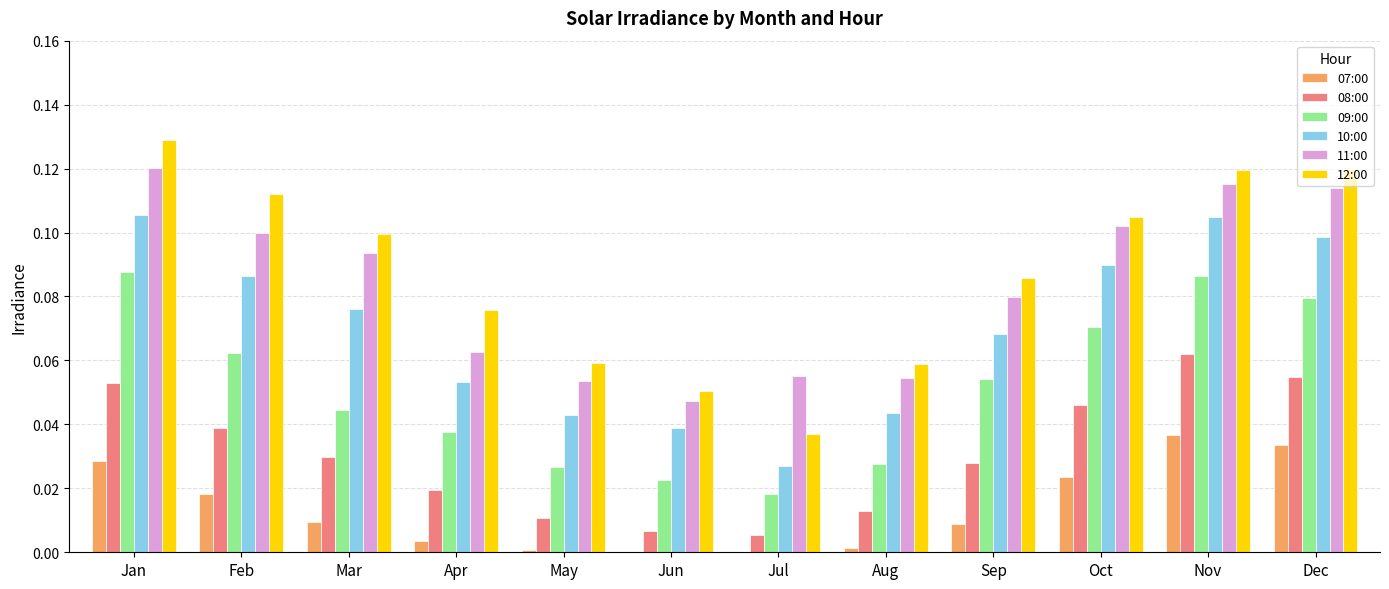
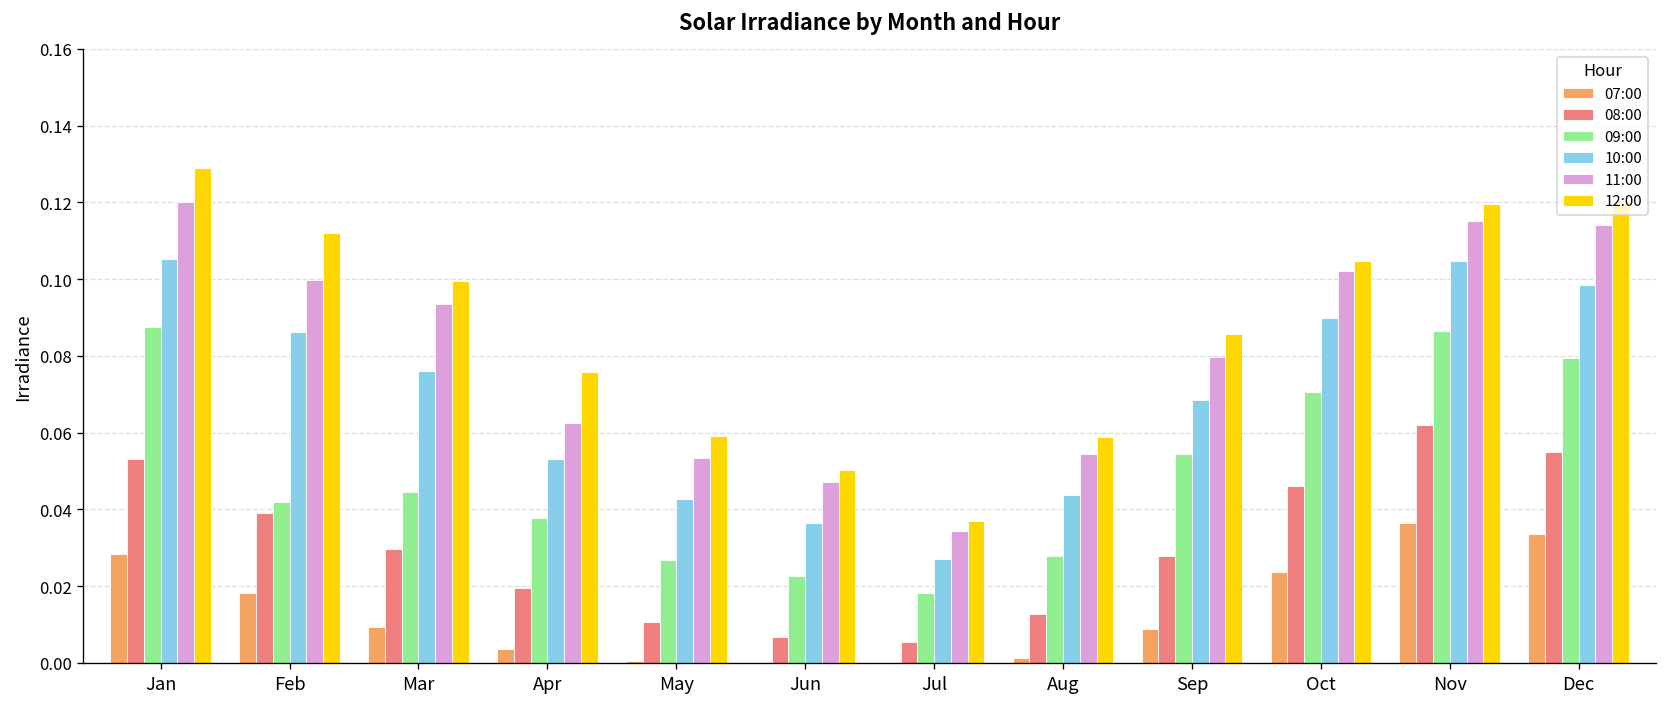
  {
    "09:00": {
      "Jan": 0.088,
-     "Feb": 0.062,
+     "Feb": 0.042,
      "Mar": 0.045,
      "Apr": 0.038,
      "May": 0.027,
      "Jun": 0.023,
      "Jul": 0.018,
      "Aug": 0.028,
      "Sep": 0.054,
      "Oct": 0.071,
      "Nov": 0.086,
      "Dec": 0.079
    },
    "10:00": {
      "Jan": 0.105,
      "Feb": 0.086,
      "Mar": 0.076,
      "Apr": 0.053,
      "May": 0.043,
-     "Jun": 0.039,
+     "Jun": 0.036,
      "Jul": 0.027,
      "Aug": 0.044,
      "Sep": 0.068,
      "Oct": 0.090,
      "Nov": 0.105,
      "Dec": 0.099
    },
    "11:00": {
      "Jan": 0.120,
      "Feb": 0.100,
      "Mar": 0.094,
      "Apr": 0.063,
      "May": 0.053,
      "Jun": 0.047,
-     "Jul": 0.055,
+     "Jul": 0.034,
      "Aug": 0.054,
      "Sep": 0.080,
      "Oct": 0.102,
      "Nov": 0.115,
      "Dec": 0.114
    },
    "12:00": {
      "Jan": 0.129,
      "Feb": 0.112,
      "Mar": 0.100,
      "Apr": 0.076,
      "May": 0.059,
      "Jun": 0.050,
      "Jul": 0.037,
      "Aug": 0.059,
      "Sep": 0.086,
      "Oct": 0.105,
      "Nov": 0.120
    }
  }
